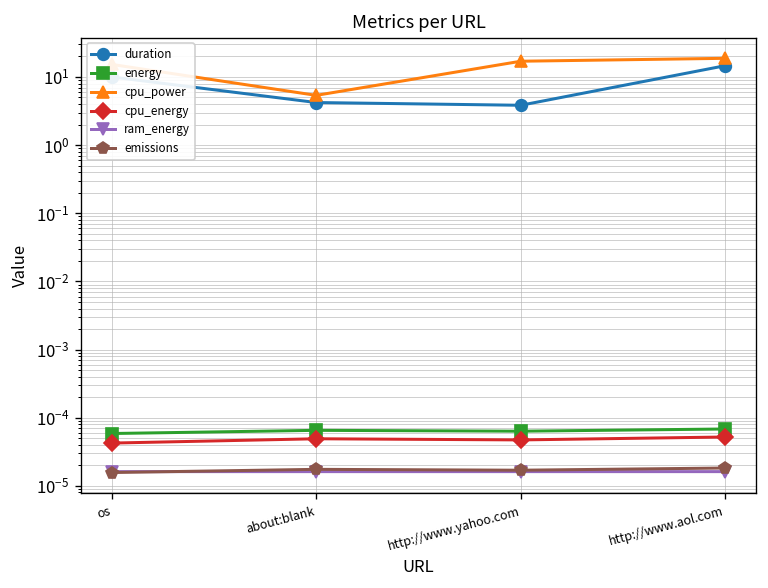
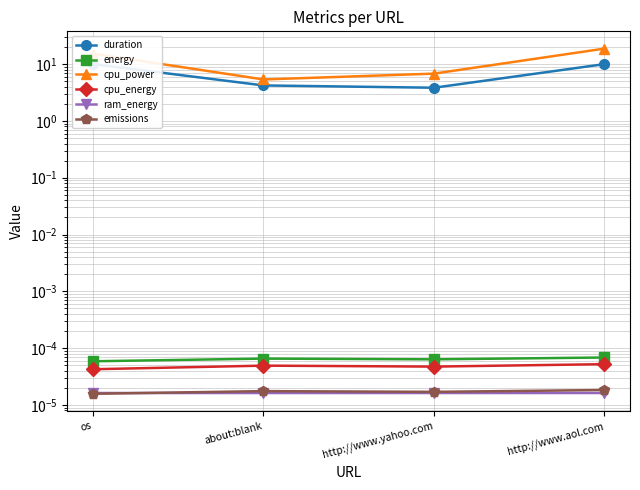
  {
    "duration": {
      "about:blank": 4,
      "http://www.yahoo.com": 4,
-     "http://www.aol.com": 15
+     "http://www.aol.com": 10
    },
    "energy": {
      "os": 0.00006,
      "about:blank": 0.00007,
      "http://www.yahoo.com": 0.00006,
      "http://www.aol.com": 0.00007
    },
    "cpu_power": {
      "about:blank": 5,
-     "http://www.yahoo.com": 17,
+     "http://www.yahoo.com": 7,
      "http://www.aol.com": 19
    },
    "cpu_energy": {
      "os": 0.00004,
      "about:blank": 0.00005,
      "http://www.yahoo.com": 0.00005,
      "http://www.aol.com": 0.00005
    },
    "ram_energy": {
      "http://www.aol.com": 0.000016
    },
    "emissions": {
      "http://www.aol.com": 0.000018
    }
  }
